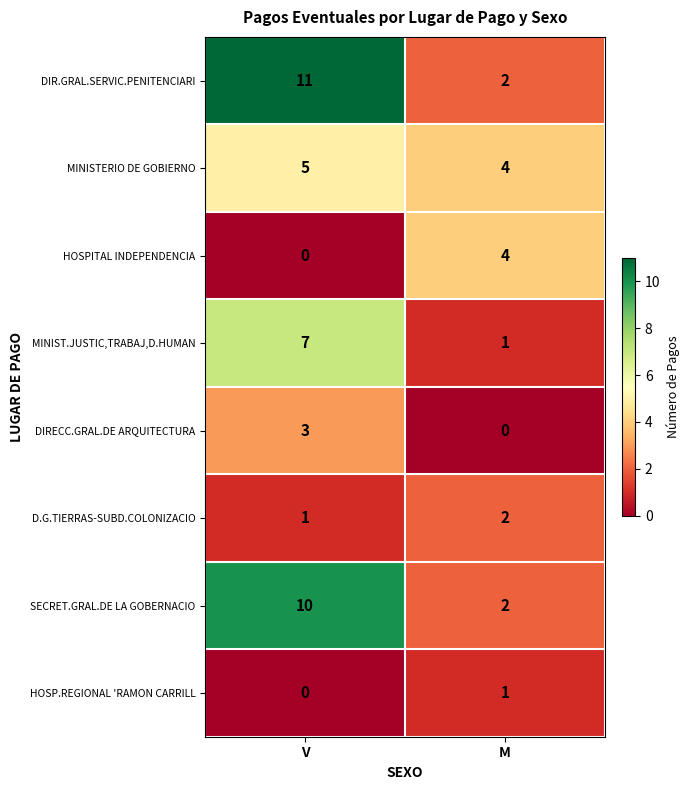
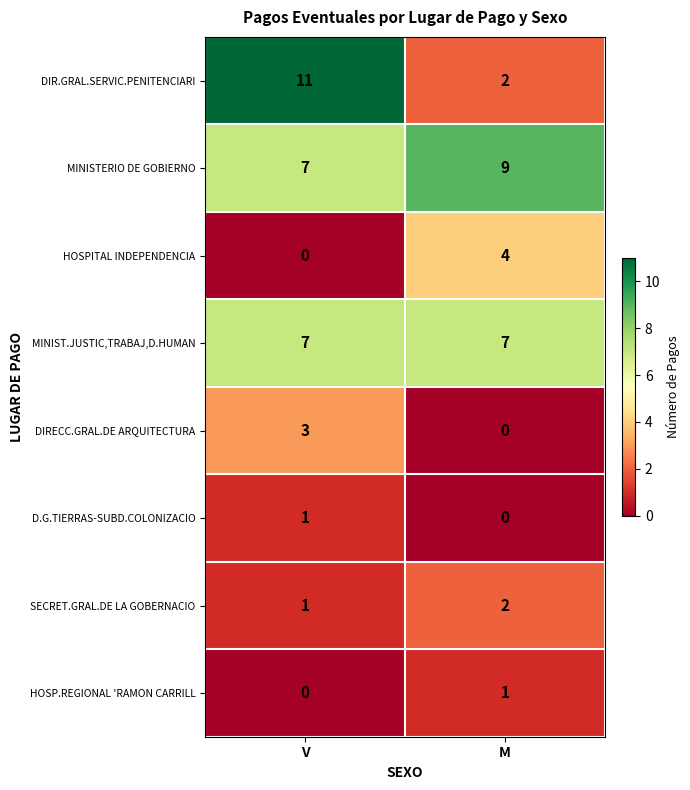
  {
    "DIR.GRAL.SERVIC.PENITENCIARI": {
      "V": 11,
      "M": 2
    },
    "MINISTERIO DE GOBIERNO": {
-     "V": 5,
-     "M": 4
+     "V": 7,
+     "M": 9
    },
    "HOSPITAL INDEPENDENCIA": {
      "V": 0,
      "M": 4
    },
    "MINIST.JUSTIC,TRABAJ,D.HUMAN": {
      "V": 7,
-     "M": 1
+     "M": 7
    },
    "DIRECC.GRAL.DE ARQUITECTURA": {
      "V": 3,
      "M": 0
    },
    "D.G.TIERRAS-SUBD.COLONIZACIO": {
      "V": 1,
-     "M": 2
+     "M": 0
    },
    "SECRET.GRAL.DE LA GOBERNACIO": {
-     "V": 10,
+     "V": 1,
      "M": 2
    },
    "HOSP.REGIONAL 'RAMON CARRILL": {
      "V": 0,
      "M": 1
    }
  }
